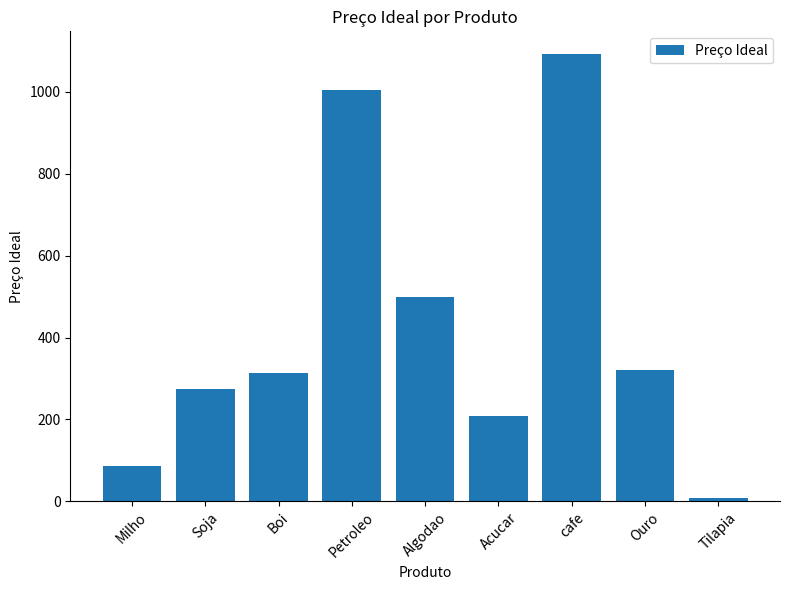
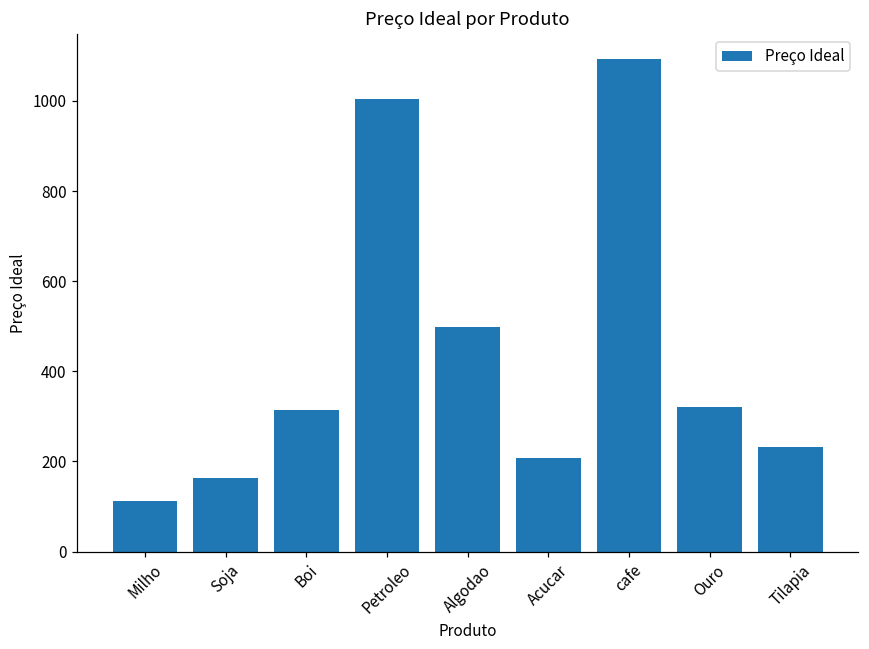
  {
-   "Milho": 90,
-   "Soja": 270,
+   "Milho": 110,
+   "Soja": 160,
    "Boi": 310,
    "Petroleo": 1000,
    "Algodao": 500,
    "Acucar": 210,
    "cafe": 1090,
    "Ouro": 320,
-   "Tilapia": 10
+   "Tilapia": 230
  }
